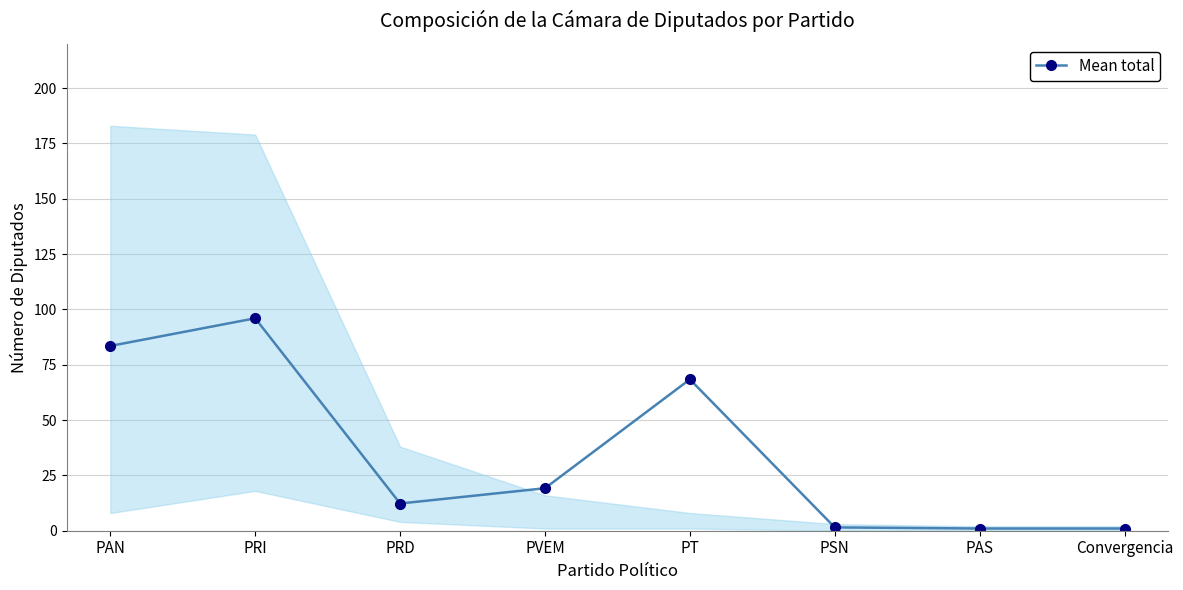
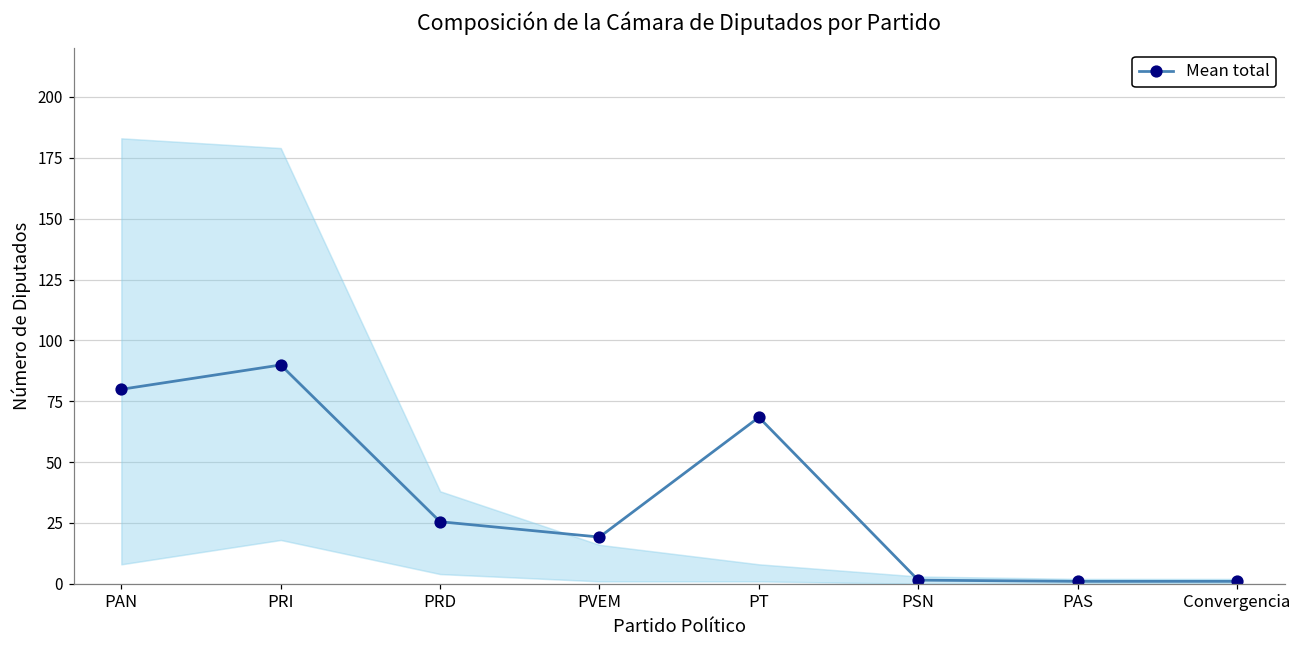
  {
    "Mean total": {
-     "PAN": 84,
-     "PRI": 96,
-     "PRD": 12,
+     "PAN": 80,
+     "PRI": 90,
+     "PRD": 26,
      "PVEM": 19,
      "PT": 68,
      "PSN": 2
    }
  }
